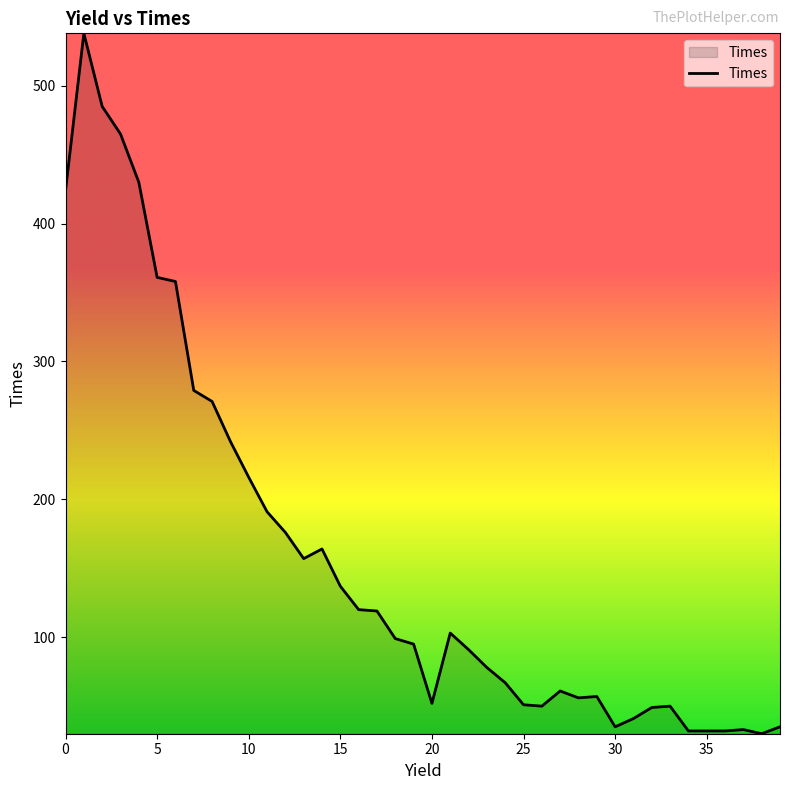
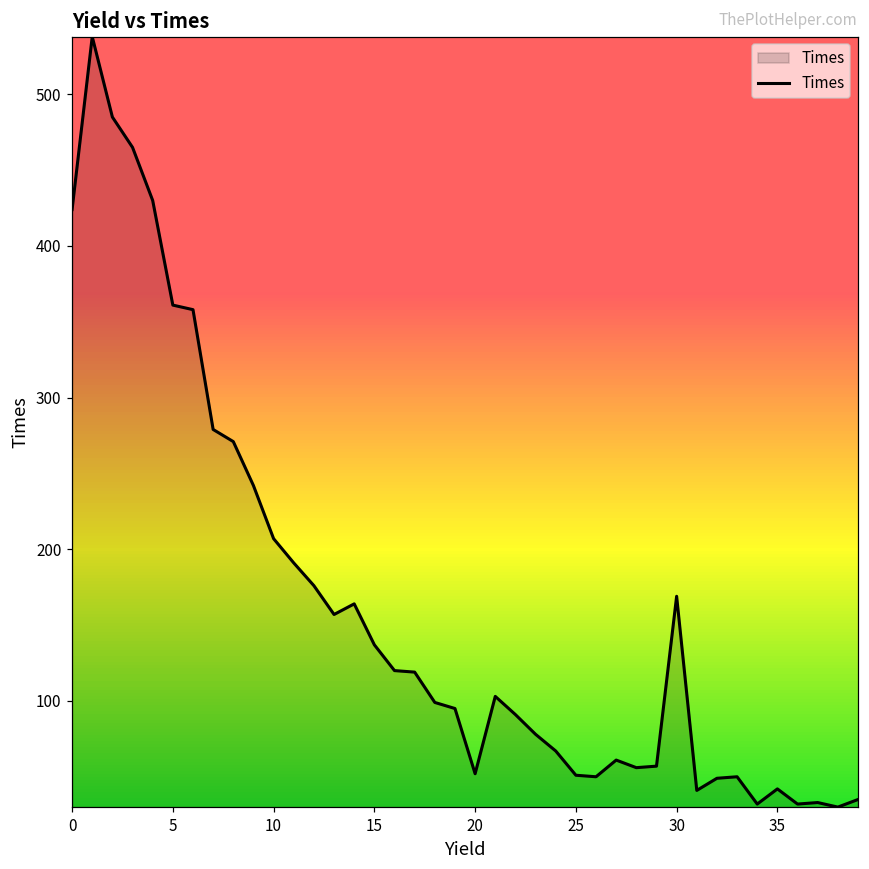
  {
    "0": 424,
    "5": 361,
-   "10": 216,
+   "10": 207,
    "15": 137,
    "20": 52,
    "25": 51,
-   "30": 35,
-   "35": 32
+   "30": 169,
+   "35": 42
  }
